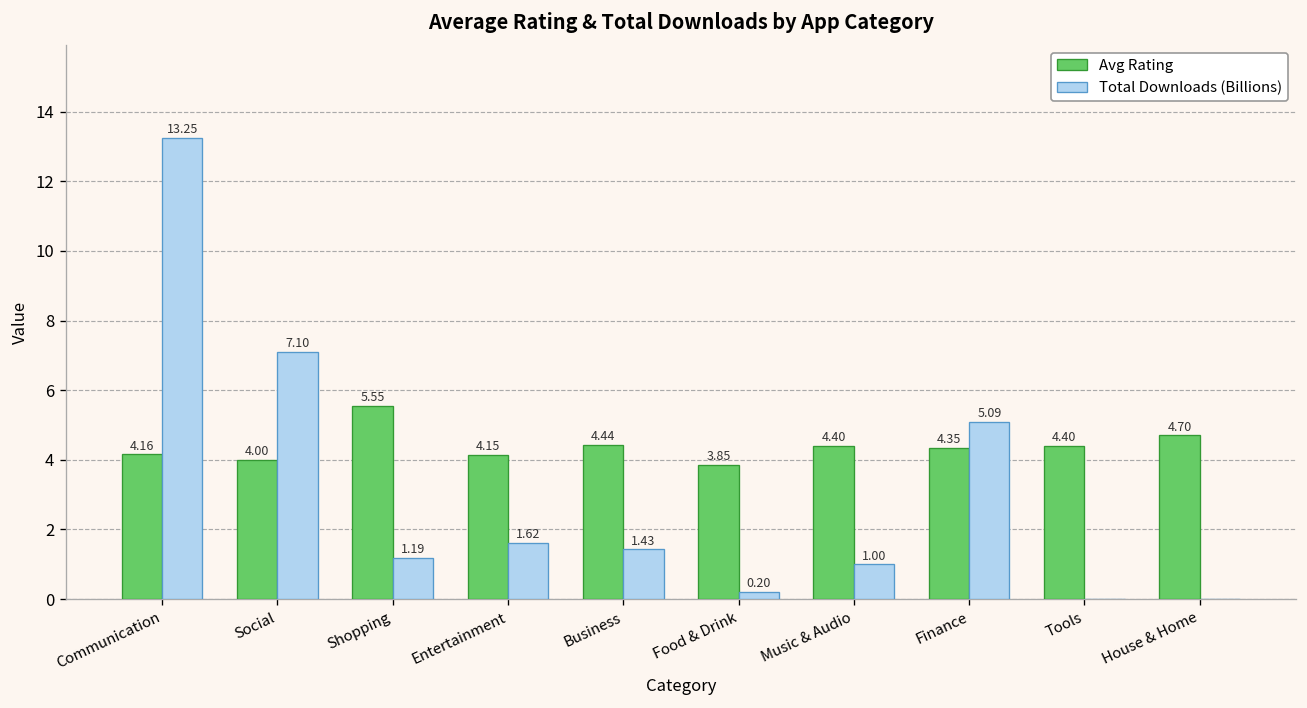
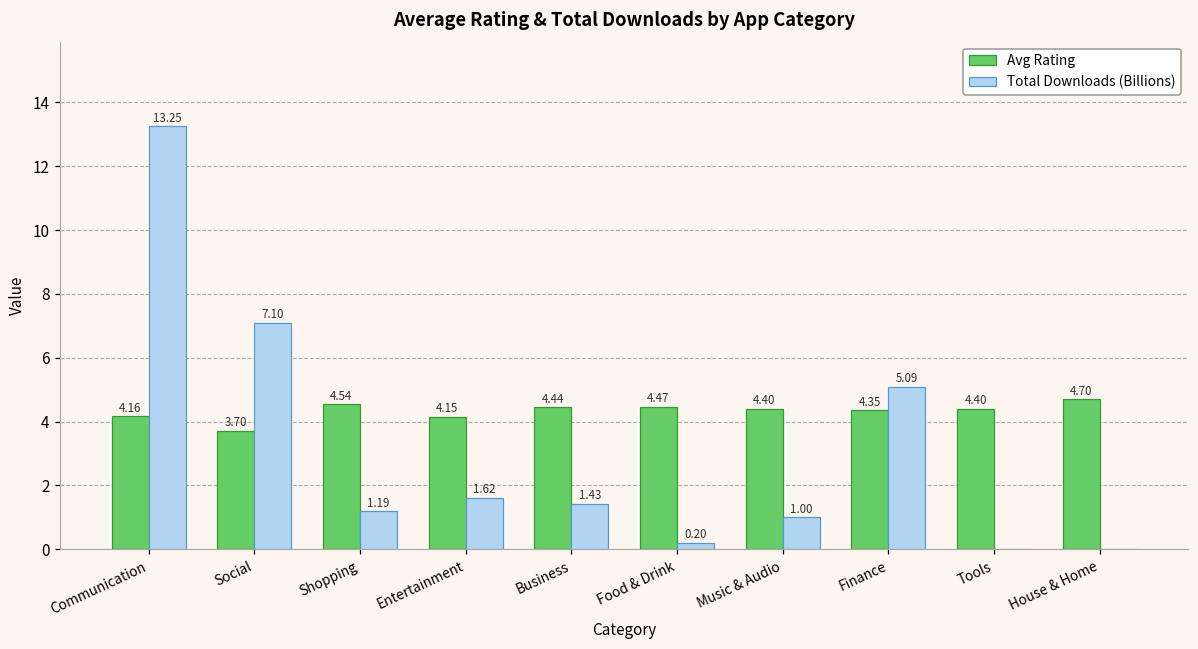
  {
    "Avg Rating": {
      "Communication": 4.16,
-     "Social": 4.00,
-     "Shopping": 5.55,
+     "Social": 3.70,
+     "Shopping": 4.54,
      "Entertainment": 4.15,
      "Business": 4.44,
-     "Food & Drink": 3.85,
+     "Food & Drink": 4.47,
      "Music & Audio": 4.40,
      "Finance": 4.35,
      "Tools": 4.40,
      "House & Home": 4.70
    },
    "Total Downloads (Billions)": {
      "Communication": 13.25,
      "Social": 7.10,
      "Shopping": 1.19,
      "Entertainment": 1.62,
      "Business": 1.43,
      "Food & Drink": 0.20,
      "Music & Audio": 1.00,
      "Finance": 5.09
    }
  }
